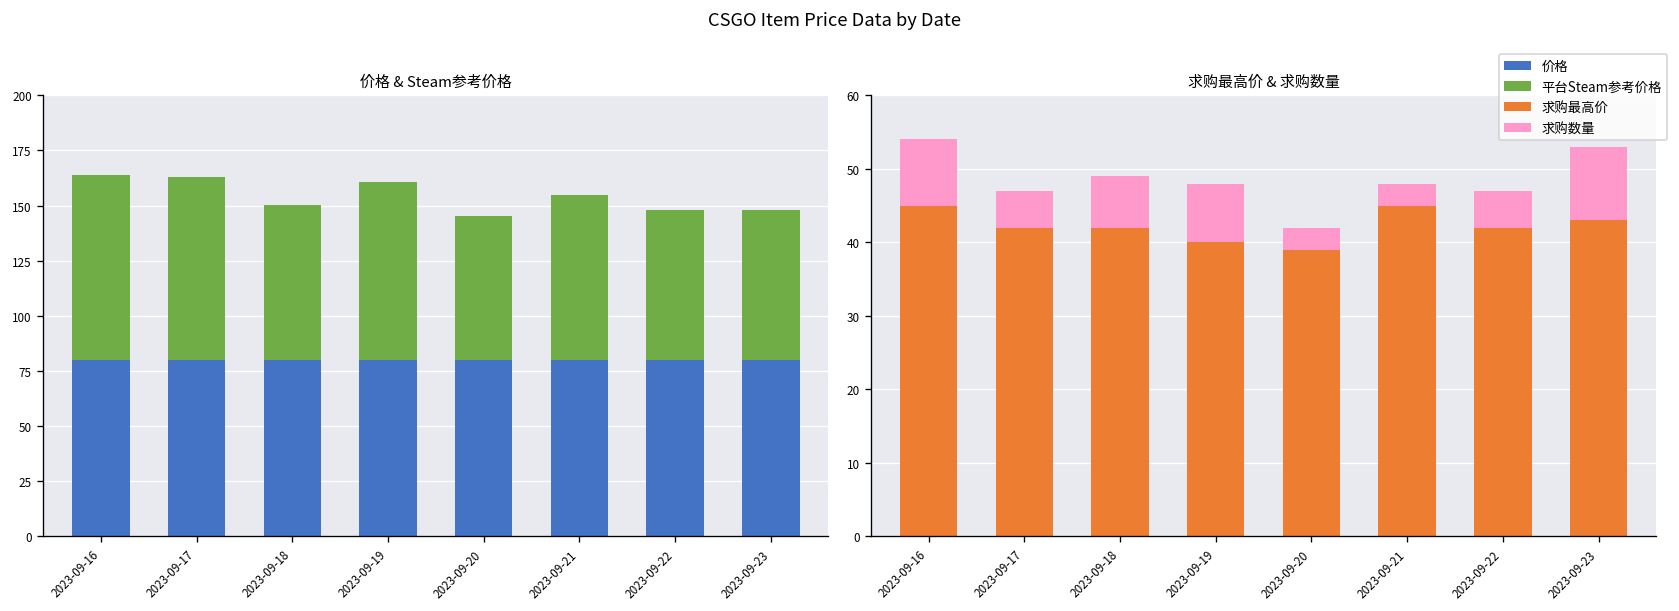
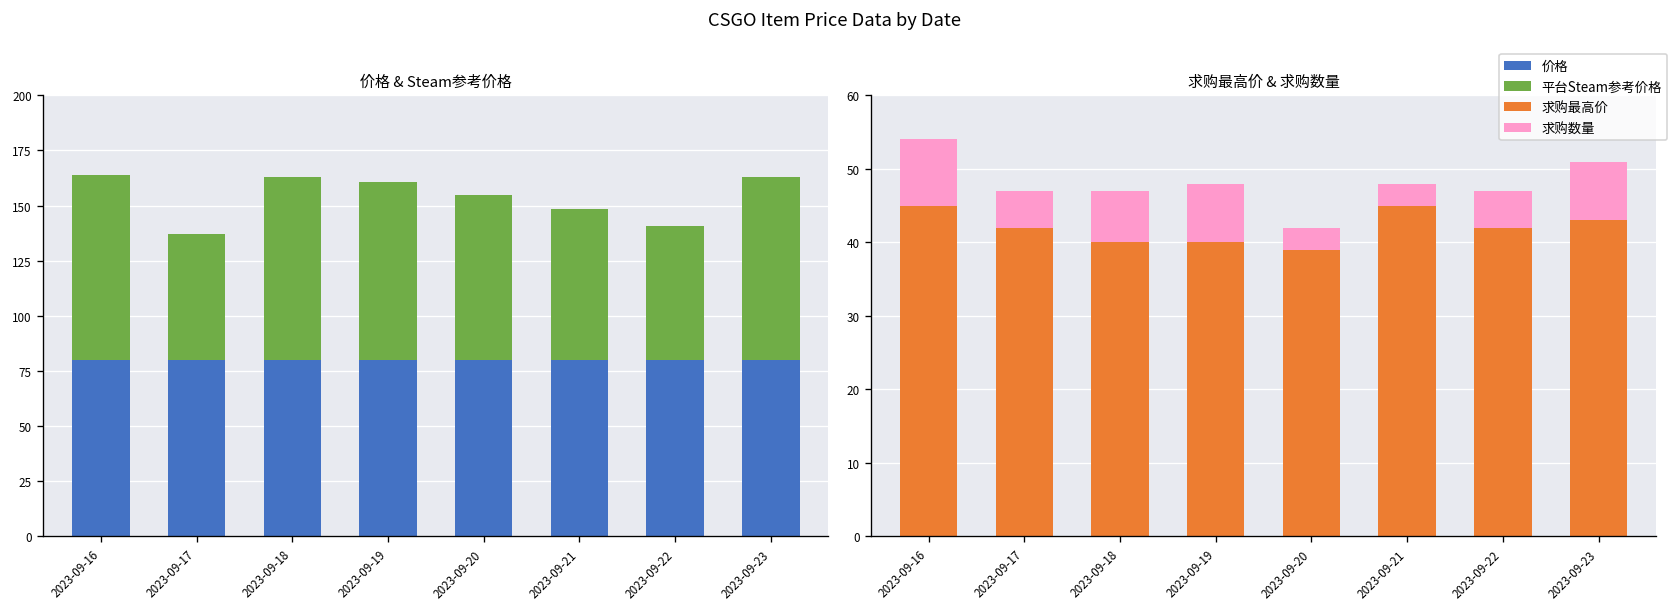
  {
    "价格 & Steam参考价格": {
      "价格": {
        "2023-09-16": 80,
        "2023-09-17": 80,
        "2023-09-18": 80,
        "2023-09-19": 80,
        "2023-09-20": 80,
        "2023-09-21": 80,
        "2023-09-22": 80,
        "2023-09-23": 80
      },
      "平台Steam参考价格": {
        "2023-09-16": 84,
-       "2023-09-17": 83,
-       "2023-09-18": 70,
+       "2023-09-17": 57,
+       "2023-09-18": 83,
        "2023-09-19": 81,
-       "2023-09-20": 65,
-       "2023-09-21": 75,
-       "2023-09-22": 68,
-       "2023-09-23": 68
+       "2023-09-20": 75,
+       "2023-09-21": 69,
+       "2023-09-22": 61,
+       "2023-09-23": 83
      }
    },
    "求购最高价 & 求购数量": {
      "求购最高价": {
        "2023-09-16": 45,
        "2023-09-17": 42,
-       "2023-09-18": 42,
+       "2023-09-18": 40,
        "2023-09-19": 40,
        "2023-09-20": 39,
        "2023-09-21": 45,
        "2023-09-22": 42,
        "2023-09-23": 43
      },
      "求购数量": {
        "2023-09-16": 9,
        "2023-09-17": 5,
        "2023-09-18": 7,
        "2023-09-19": 8,
        "2023-09-20": 3,
        "2023-09-21": 3,
        "2023-09-22": 5,
-       "2023-09-23": 10
+       "2023-09-23": 8
      }
    }
  }
